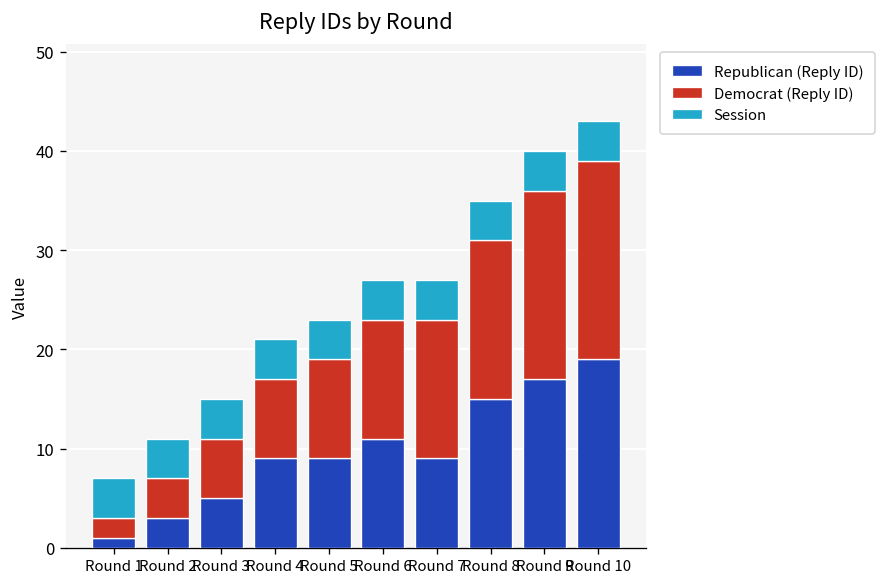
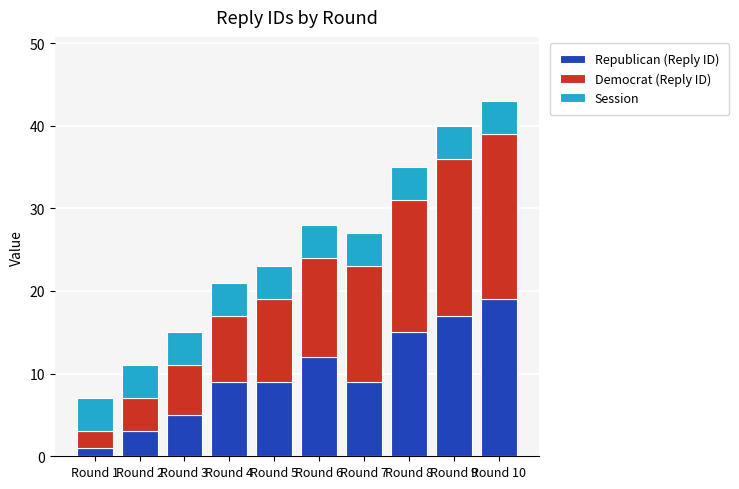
  {
    "Republican (Reply ID)": {
      "Round 1": 1,
      "Round 2": 3,
      "Round 3": 5,
      "Round 4": 9,
      "Round 5": 9,
-     "Round 6": 11,
+     "Round 6": 12,
      "Round 7": 9,
      "Round 8": 15,
      "Round 9": 17,
      "Round 10": 19
    },
    "Democrat (Reply ID)": {
      "Round 1": 2,
      "Round 2": 4,
      "Round 3": 6,
      "Round 4": 8,
      "Round 5": 10,
      "Round 6": 12,
      "Round 7": 14,
      "Round 8": 16,
      "Round 9": 19,
      "Round 10": 20
    },
    "Session": {
      "Round 1": 4,
      "Round 2": 4,
      "Round 3": 4,
      "Round 4": 4,
      "Round 5": 4,
      "Round 6": 4,
      "Round 7": 4,
      "Round 8": 4,
      "Round 9": 4,
      "Round 10": 4
    }
  }
